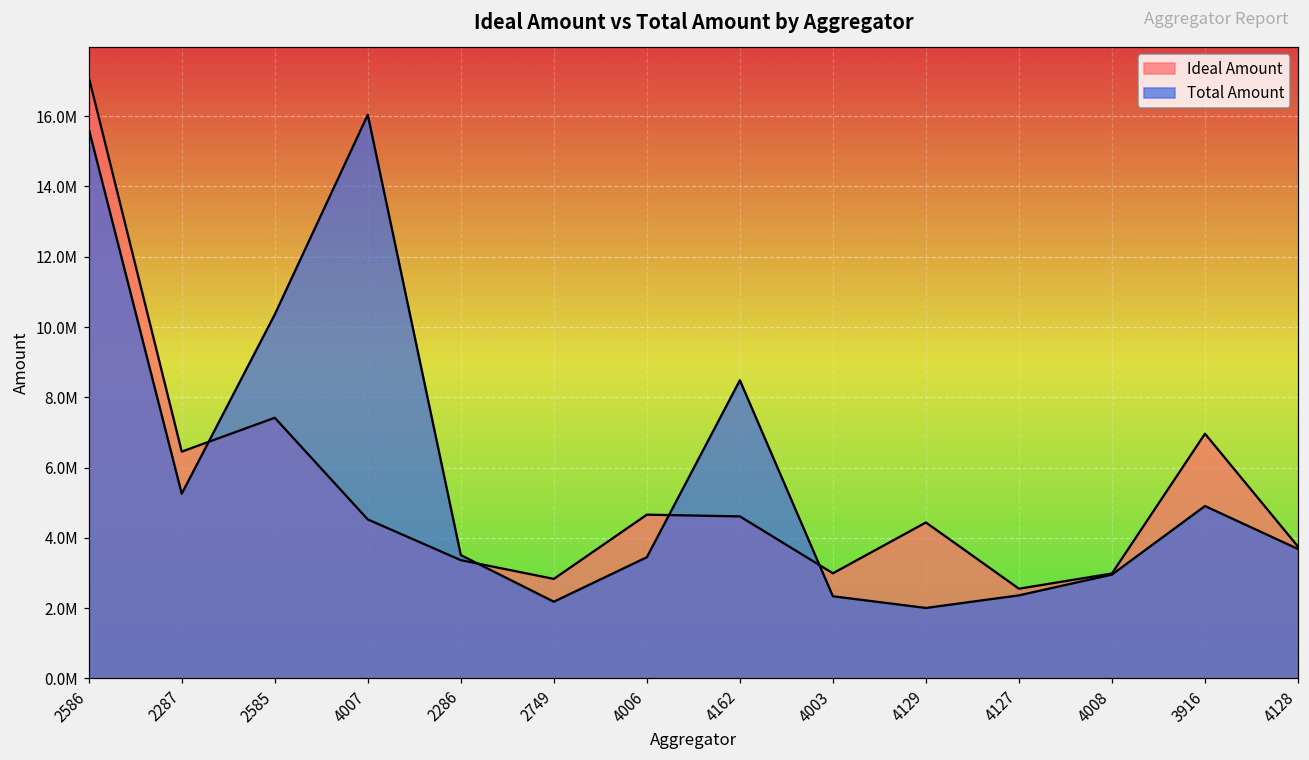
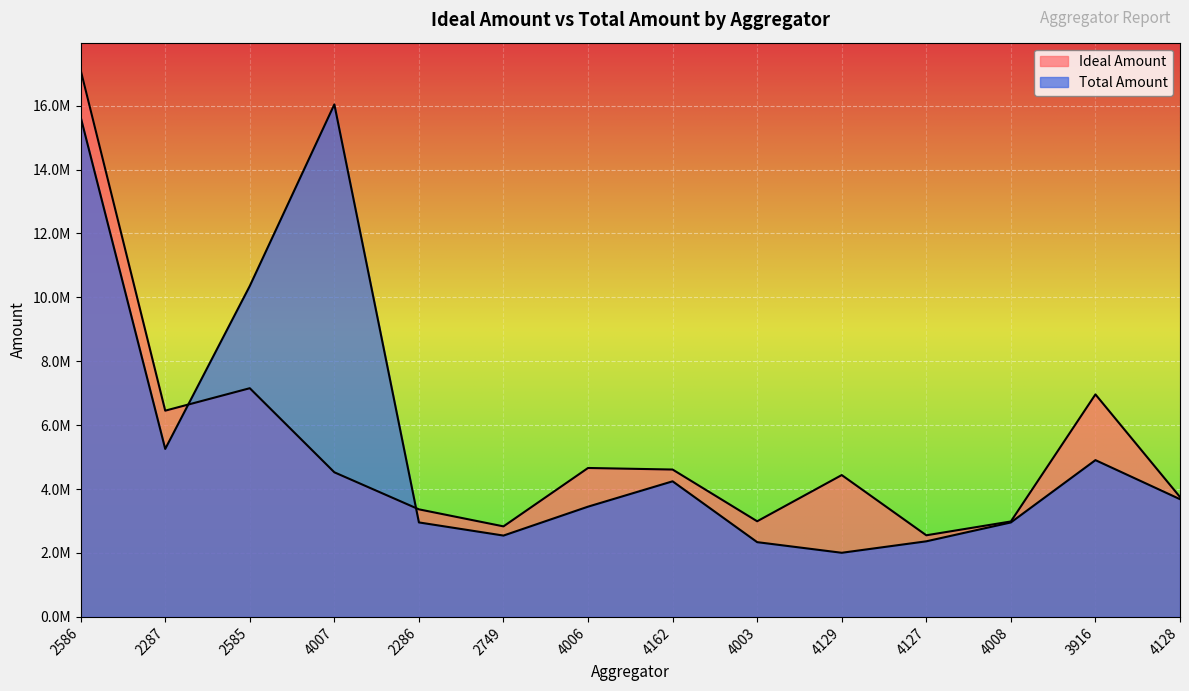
  {
    "Ideal Amount": {
      "2586": 17100000,
      "2287": 6500000,
-     "2585": 7400000,
+     "2585": 7200000,
      "4007": 4500000,
      "2286": 3400000,
      "2749": 2800000,
      "4006": 4700000,
      "4162": 4600000,
      "4003": 3000000,
      "4129": 4400000,
      "4127": 2600000,
      "3916": 7000000
    },
    "Total Amount": {
      "2586": 15600000,
      "2287": 5300000,
      "2585": 10400000,
      "4007": 16000000,
-     "2286": 3500000,
-     "2749": 2200000,
+     "2286": 3000000,
+     "2749": 2500000,
      "4006": 3500000,
-     "4162": 8500000,
+     "4162": 4200000,
      "4003": 2300000,
      "4129": 2000000,
      "4127": 2400000,
      "3916": 4900000
    }
  }
